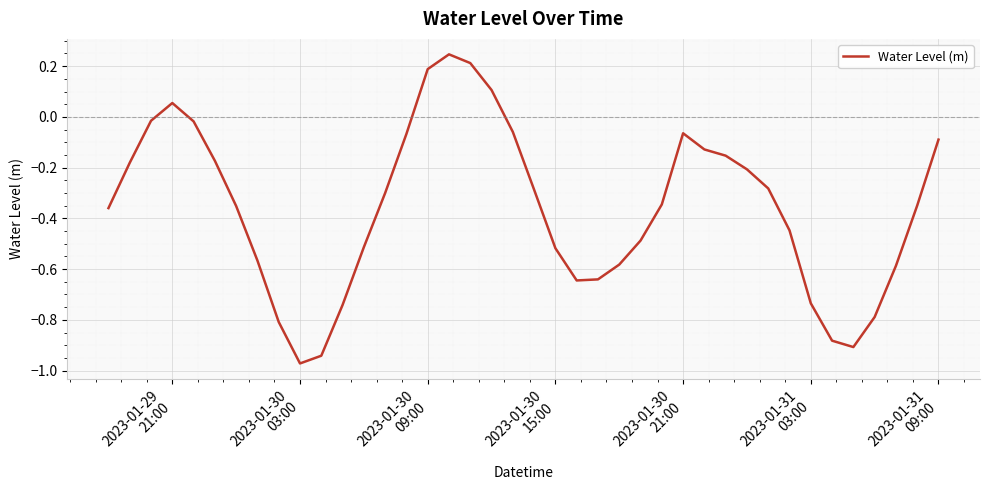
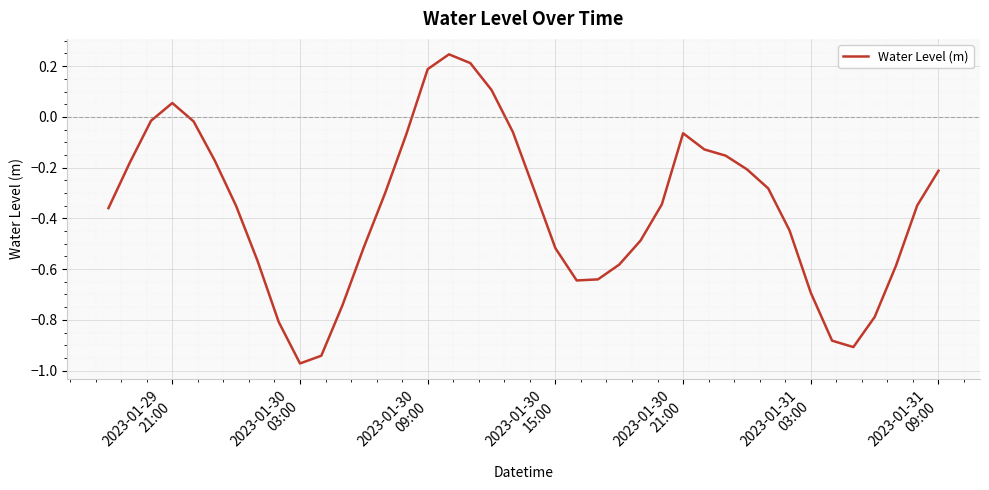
  {
    "2023-01-29 21:00": 0.05,
    "2023-01-30 03:00": -0.97,
    "2023-01-30 09:00": 0.19,
    "2023-01-30 15:00": -0.52,
    "2023-01-30 21:00": -0.06,
-   "2023-01-31 03:00": -0.73,
-   "2023-01-31 09:00": -0.09
+   "2023-01-31 03:00": -0.69,
+   "2023-01-31 09:00": -0.21
  }
